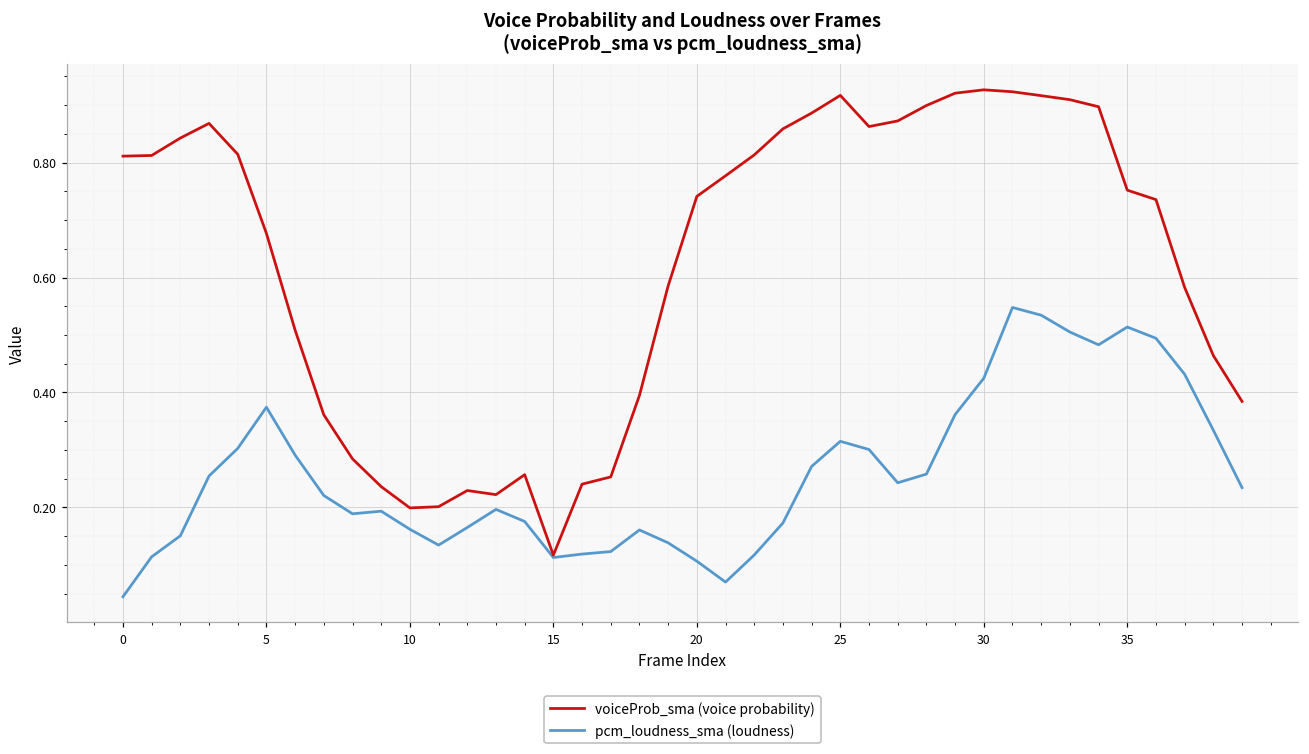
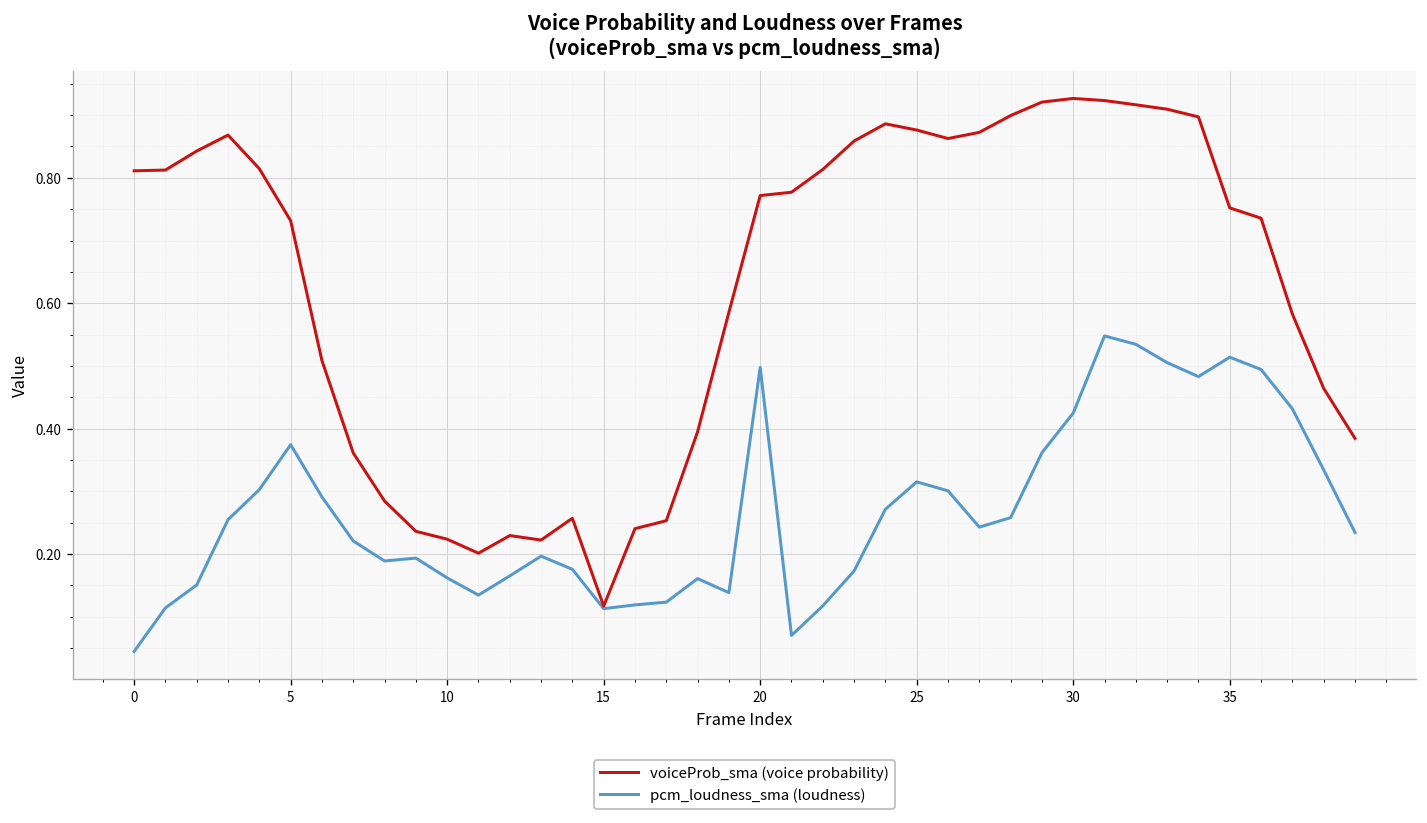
  {
    "voiceProb_sma (voice probability)": {
      "0": 0.81,
-     "5": 0.68,
-     "10": 0.20,
-     "20": 0.74,
-     "25": 0.92,
+     "5": 0.73,
+     "10": 0.22,
+     "20": 0.77,
+     "25": 0.88,
      "30": 0.93,
      "35": 0.75
    },
    "pcm_loudness_sma (loudness)": {
      "0": 0.04,
      "5": 0.37,
      "10": 0.16,
-     "20": 0.11,
+     "20": 0.50,
      "25": 0.32,
      "30": 0.42,
      "35": 0.51
    }
  }
